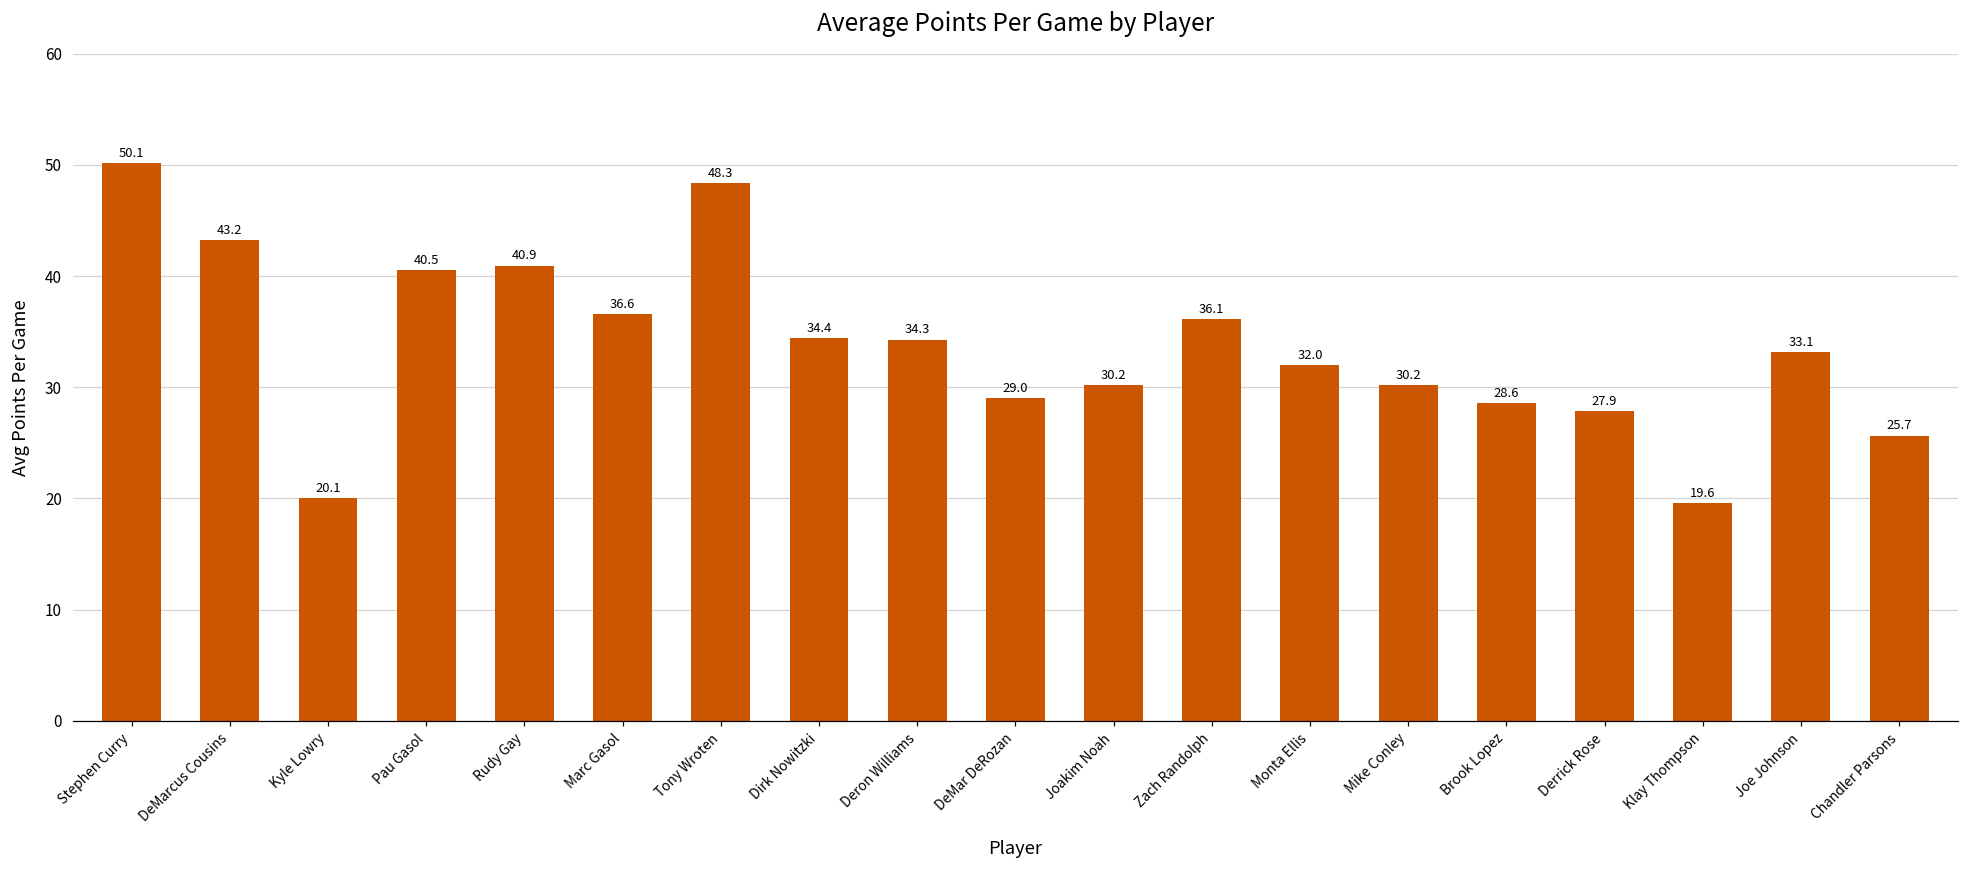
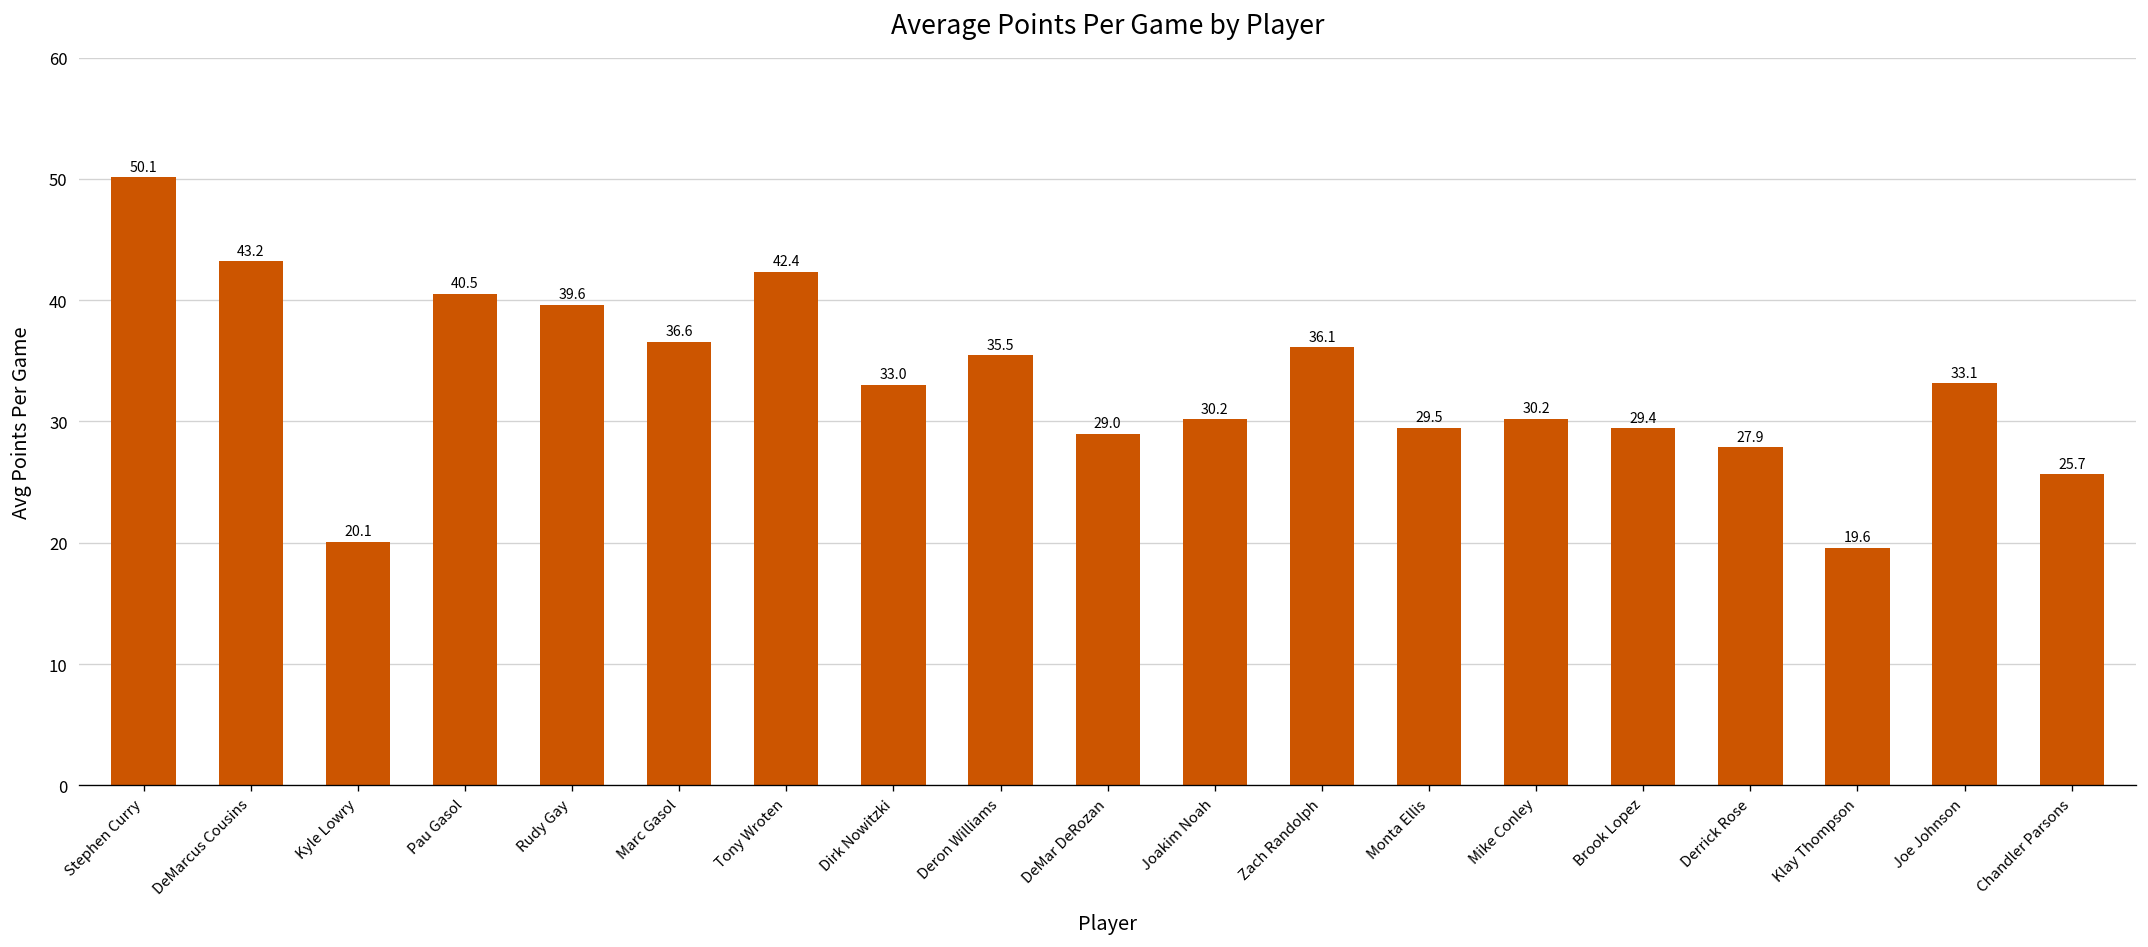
  {
    "Stephen Curry": 50.1,
    "DeMarcus Cousins": 43.2,
    "Kyle Lowry": 20.1,
    "Pau Gasol": 40.5,
-   "Rudy Gay": 40.9,
+   "Rudy Gay": 39.6,
    "Marc Gasol": 36.6,
-   "Tony Wroten": 48.3,
-   "Dirk Nowitzki": 34.4,
-   "Deron Williams": 34.3,
+   "Tony Wroten": 42.4,
+   "Dirk Nowitzki": 33.0,
+   "Deron Williams": 35.5,
    "DeMar DeRozan": 29.0,
    "Joakim Noah": 30.2,
    "Zach Randolph": 36.1,
-   "Monta Ellis": 32.0,
+   "Monta Ellis": 29.5,
    "Mike Conley": 30.2,
-   "Brook Lopez": 28.6,
+   "Brook Lopez": 29.4,
    "Derrick Rose": 27.9,
    "Klay Thompson": 19.6,
    "Joe Johnson": 33.1,
    "Chandler Parsons": 25.7
  }
